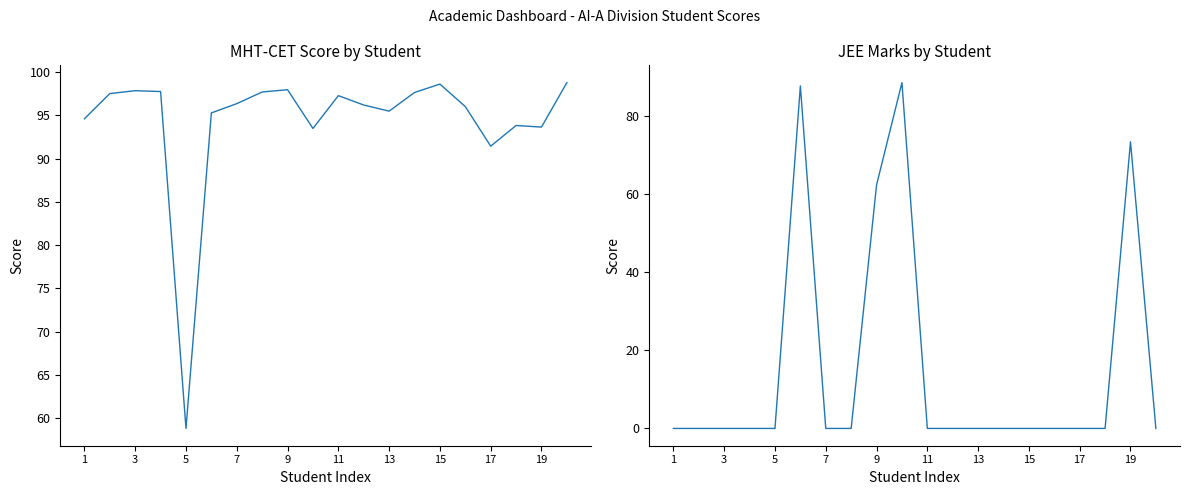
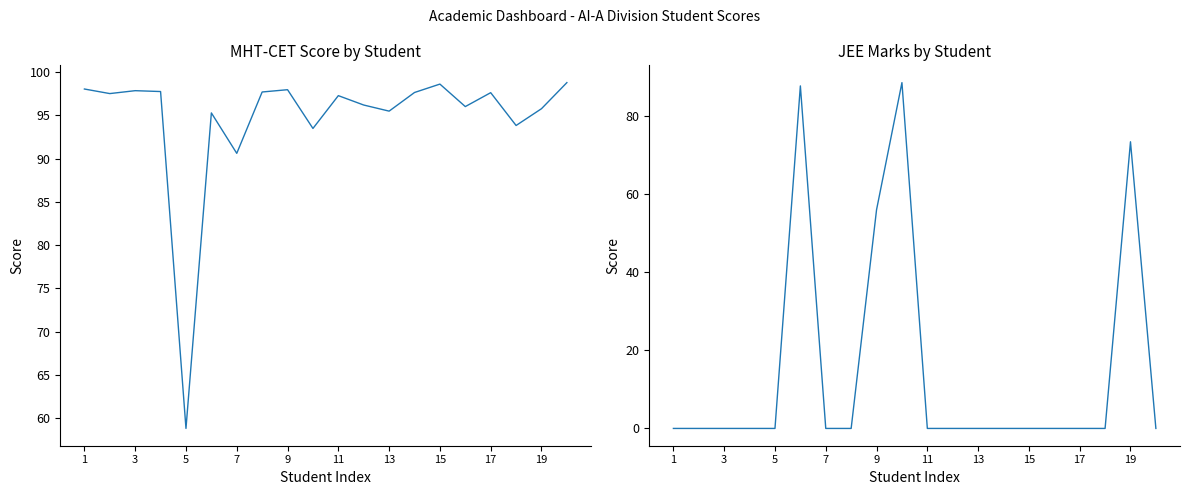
  {
    "MHT-CET Score by Student": {
-     "1": 95,
+     "1": 98,
      "3": 98,
      "5": 59,
-     "7": 96,
+     "7": 91,
      "9": 98,
      "11": 97,
      "13": 95,
      "15": 99,
-     "17": 91,
-     "19": 94
+     "17": 98,
+     "19": 96
    },
    "JEE Marks by Student": {
      "1": 0,
      "3": 0,
      "5": 0,
      "7": 0,
-     "9": 62,
+     "9": 56,
      "11": 0,
      "13": 0,
      "15": 0,
      "17": 0,
      "19": 73
    }
  }
